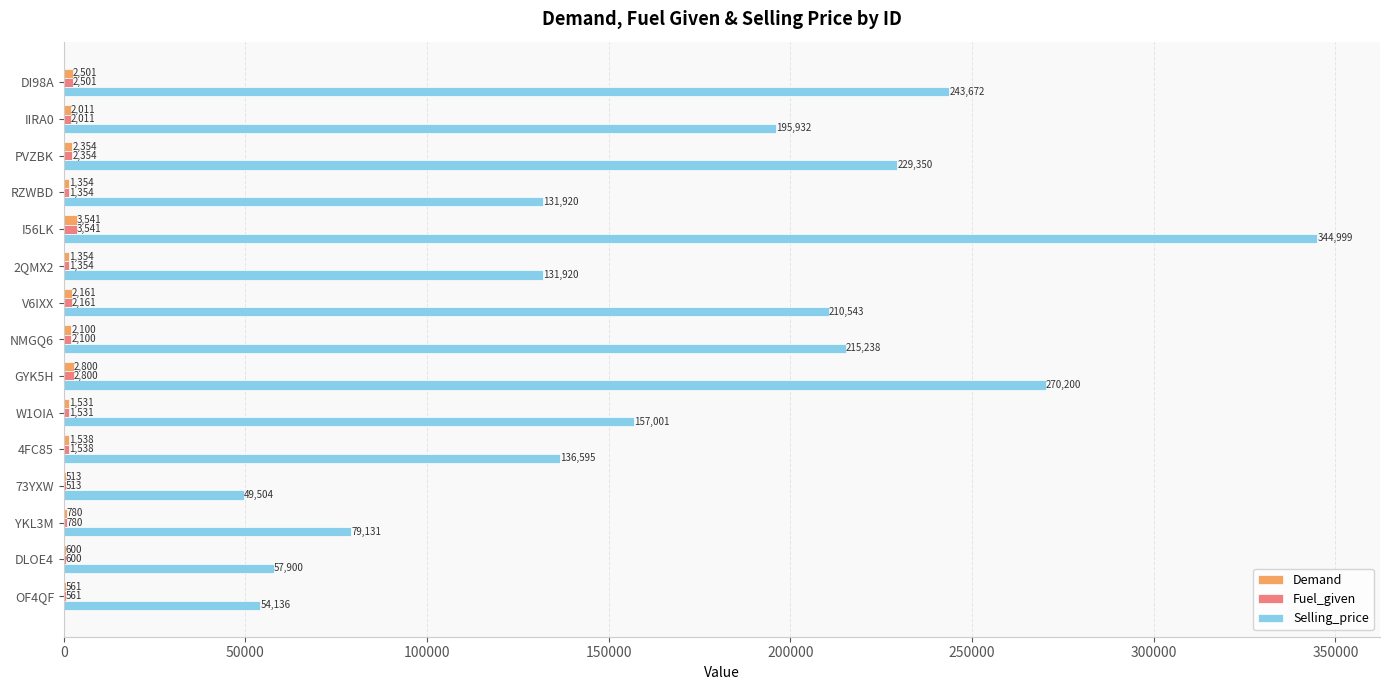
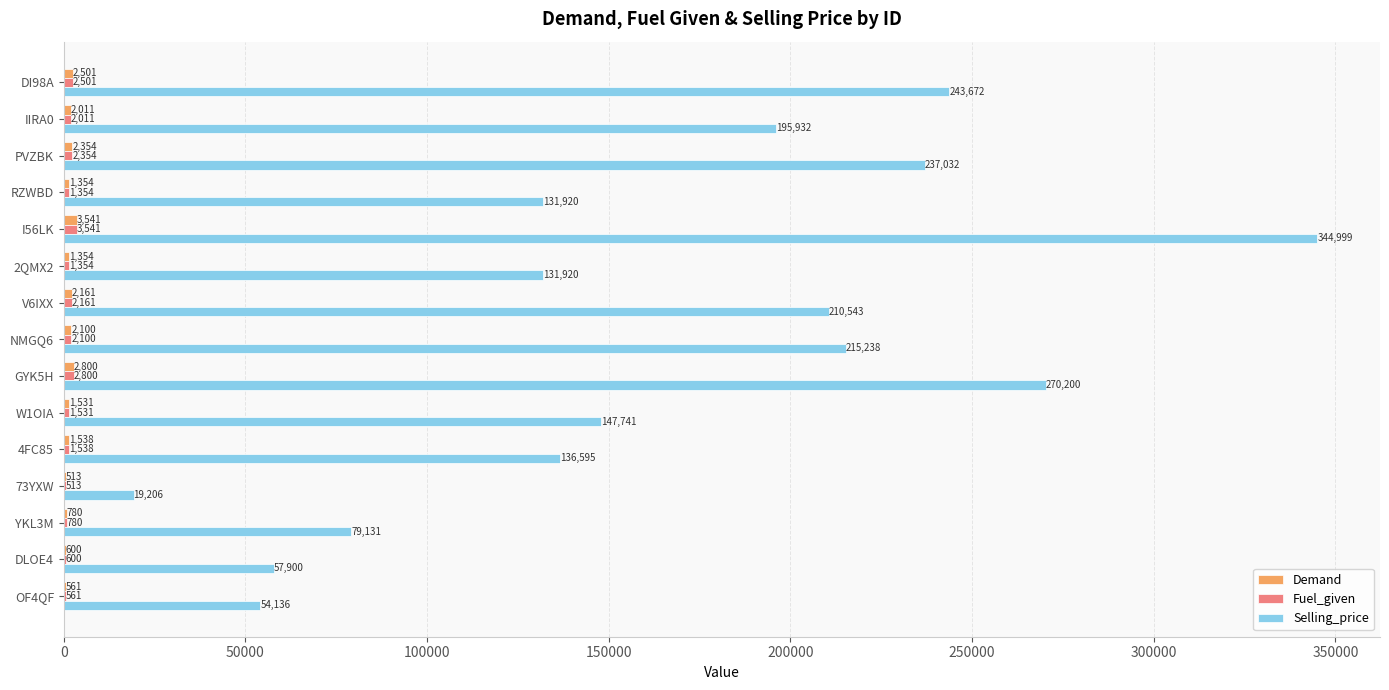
  {
    "Selling_price": {
      "DI98A": "243,672",
      "IIRA0": "195,932",
-     "PVZBK": "229,350",
+     "PVZBK": "237,032",
      "RZWBD": "131,920",
      "I56LK": "344,999",
      "2QMX2": "131,920",
      "V6IXX": "210,543",
      "NMGQ6": "215,238",
      "GYK5H": "270,200",
-     "W1OIA": "157,001",
+     "W1OIA": "147,741",
      "4FC85": "136,595",
-     "73YXW": "49,504",
+     "73YXW": "19,206",
      "YKL3M": "79,131",
      "DLOE4": "57,900",
      "OF4QF": "54,136"
    }
  }
